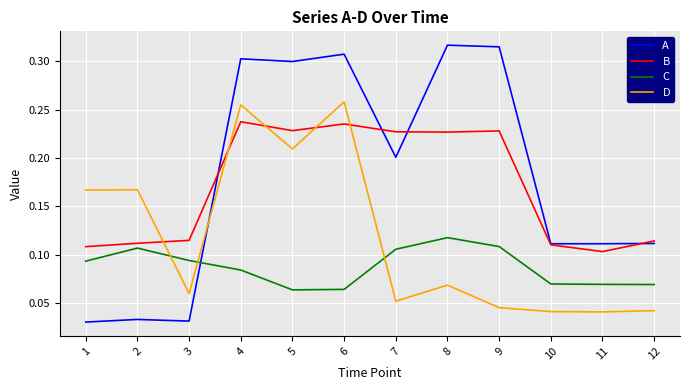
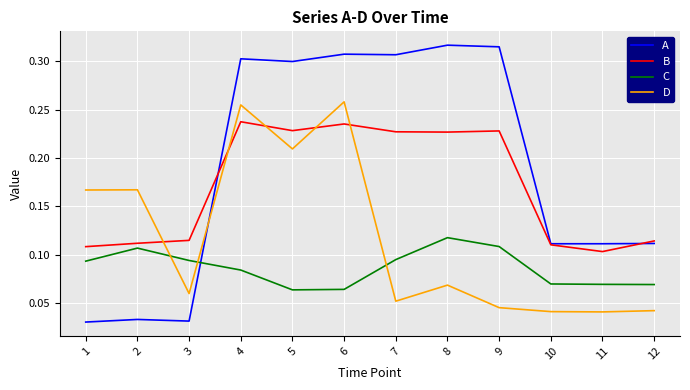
  {
    "A": {
      "1": 0.03,
      "2": 0.03,
      "3": 0.03,
      "4": 0.30,
      "5": 0.30,
      "6": 0.31,
-     "7": 0.20,
+     "7": 0.31,
      "8": 0.32,
      "9": 0.32,
      "11": 0.11,
      "12": 0.11
    },
    "B": {
      "1": 0.11,
      "2": 0.11,
      "3": 0.11,
      "4": 0.24,
      "5": 0.23,
      "6": 0.24,
      "7": 0.23,
      "8": 0.23,
      "9": 0.23,
      "11": 0.10,
      "12": 0.11
    },
    "C": {
      "1": 0.09,
      "2": 0.11,
      "3": 0.09,
      "4": 0.08,
      "5": 0.06,
      "6": 0.06,
-     "7": 0.11,
+     "7": 0.09,
      "8": 0.12,
      "9": 0.11,
      "10": 0.07,
      "11": 0.07,
      "12": 0.07
    },
    "D": {
      "1": 0.17,
      "2": 0.17,
      "3": 0.06,
      "4": 0.25,
      "5": 0.21,
      "6": 0.26,
      "7": 0.05,
      "8": 0.07,
      "9": 0.05,
      "10": 0.04,
      "11": 0.04,
      "12": 0.04
    }
  }
